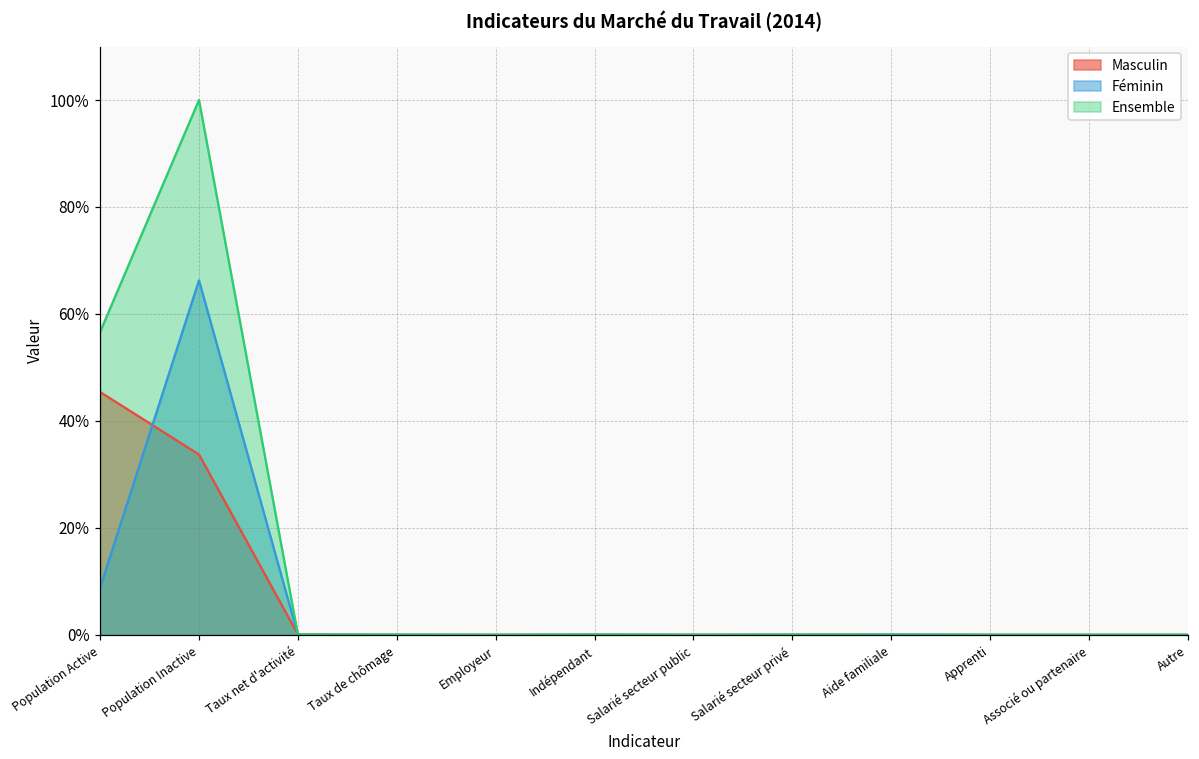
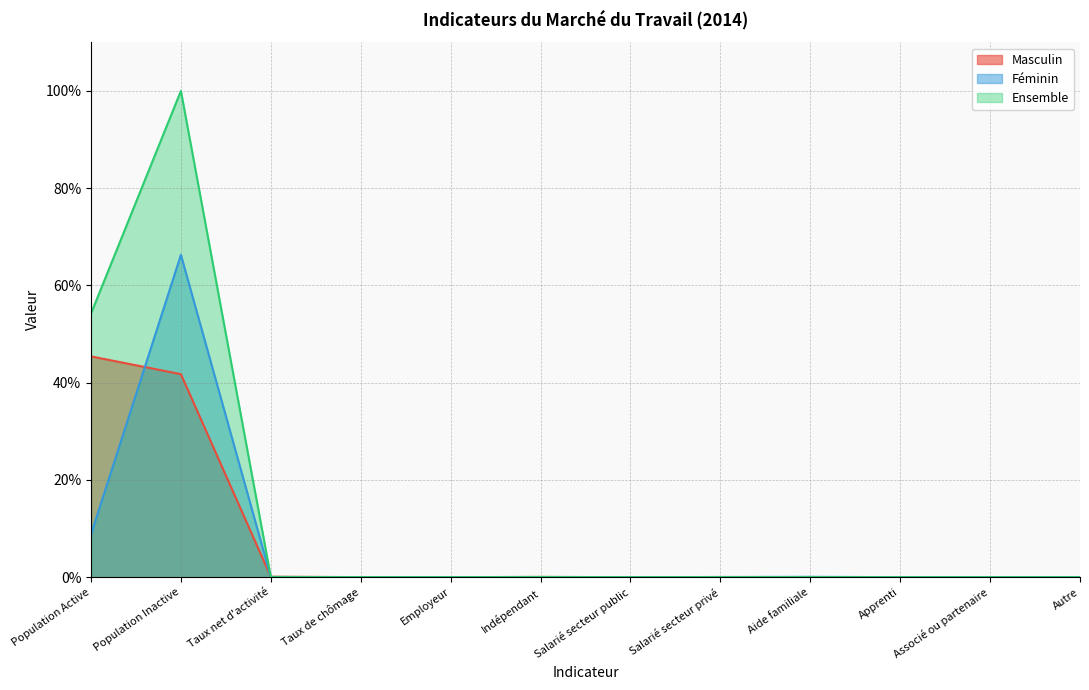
  {
    "Masculin": {
      "Population Active": "45%",
-     "Population Inactive": "34%"
+     "Population Inactive": "42%"
    },
    "Féminin": {
      "Population Active": "9%",
      "Population Inactive": "66%"
    },
    "Ensemble": {
-     "Population Active": "57%",
+     "Population Active": "54%",
      "Population Inactive": "100%"
    }
  }
